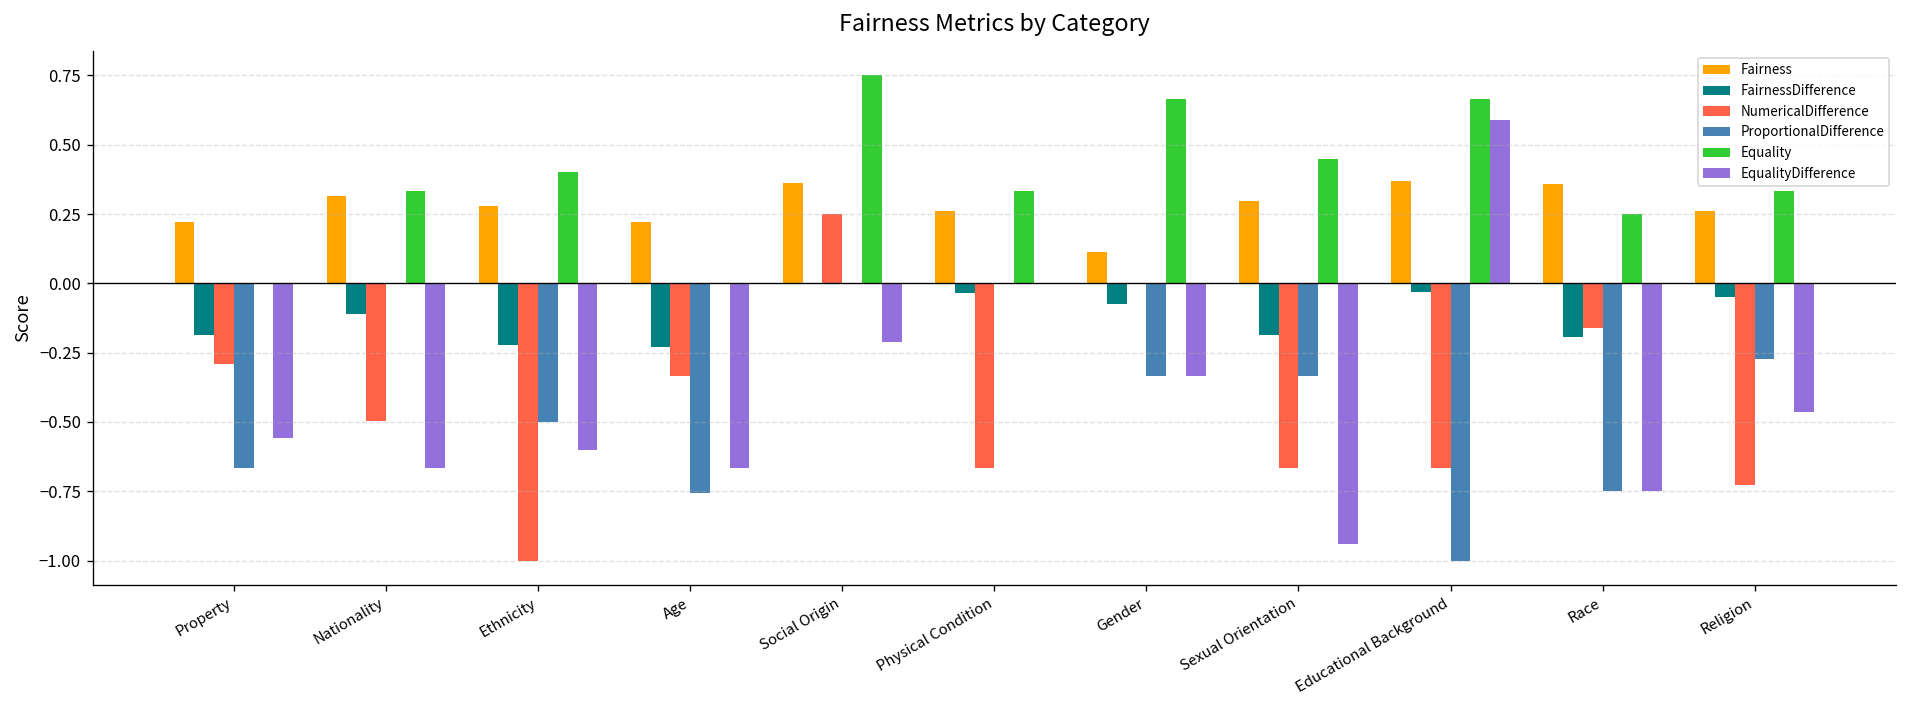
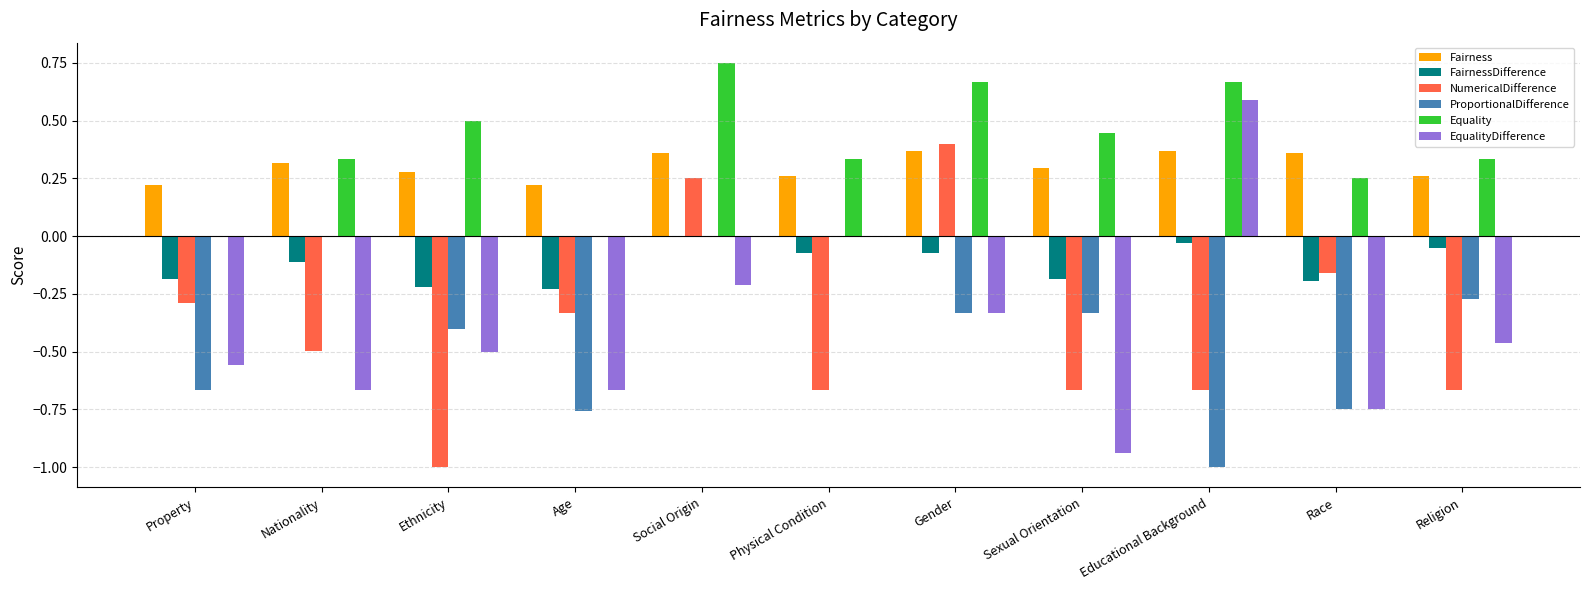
  {
    "Fairness": {
      "Property": 0.22,
      "Nationality": 0.31,
      "Ethnicity": 0.28,
      "Age": 0.22,
      "Social Origin": 0.36,
      "Physical Condition": 0.26,
-     "Gender": 0.11,
+     "Gender": 0.37,
      "Sexual Orientation": 0.30,
      "Educational Background": 0.37,
      "Race": 0.36,
      "Religion": 0.26
    },
    "FairnessDifference": {
      "Property": -0.19,
      "Nationality": -0.11,
      "Ethnicity": -0.22,
      "Age": -0.23,
      "Social Origin": 0.00,
-     "Physical Condition": -0.04,
+     "Physical Condition": -0.07,
      "Gender": -0.07,
      "Sexual Orientation": -0.19,
      "Educational Background": -0.03,
      "Race": -0.19,
      "Religion": -0.05
    },
    "NumericalDifference": {
      "Property": -0.29,
      "Nationality": -0.50,
      "Ethnicity": -1.00,
      "Age": -0.33,
      "Social Origin": 0.25,
      "Physical Condition": -0.67,
-     "Gender": 0.0,
+     "Gender": 0.4,
      "Sexual Orientation": -0.67,
      "Educational Background": -0.67,
      "Race": -0.16,
-     "Religion": -0.73
+     "Religion": -0.67
    },
    "ProportionalDifference": {
      "Property": -0.67,
      "Nationality": 0.0,
-     "Ethnicity": -0.5,
+     "Ethnicity": -0.4,
      "Age": -0.76,
      "Social Origin": 0.0,
      "Physical Condition": 0.0,
      "Gender": -0.33,
      "Sexual Orientation": -0.33,
      "Educational Background": -1.0,
      "Race": -0.75,
      "Religion": -0.27
    },
    "Equality": {
      "Property": 0.0,
      "Nationality": 0.33,
-     "Ethnicity": 0.4,
+     "Ethnicity": 0.5,
      "Age": 0.0,
      "Social Origin": 0.75,
      "Physical Condition": 0.33,
      "Gender": 0.67,
      "Sexual Orientation": 0.45,
      "Educational Background": 0.67,
      "Race": 0.25,
      "Religion": 0.33
    },
    "EqualityDifference": {
      "Property": -0.56,
      "Nationality": -0.67,
-     "Ethnicity": -0.6,
+     "Ethnicity": -0.5,
      "Age": -0.67,
      "Social Origin": -0.2,
      "Physical Condition": 0.0,
      "Gender": -0.33,
      "Sexual Orientation": -0.94,
      "Educational Background": 0.6,
      "Race": -0.75,
      "Religion": -0.46
    }
  }
